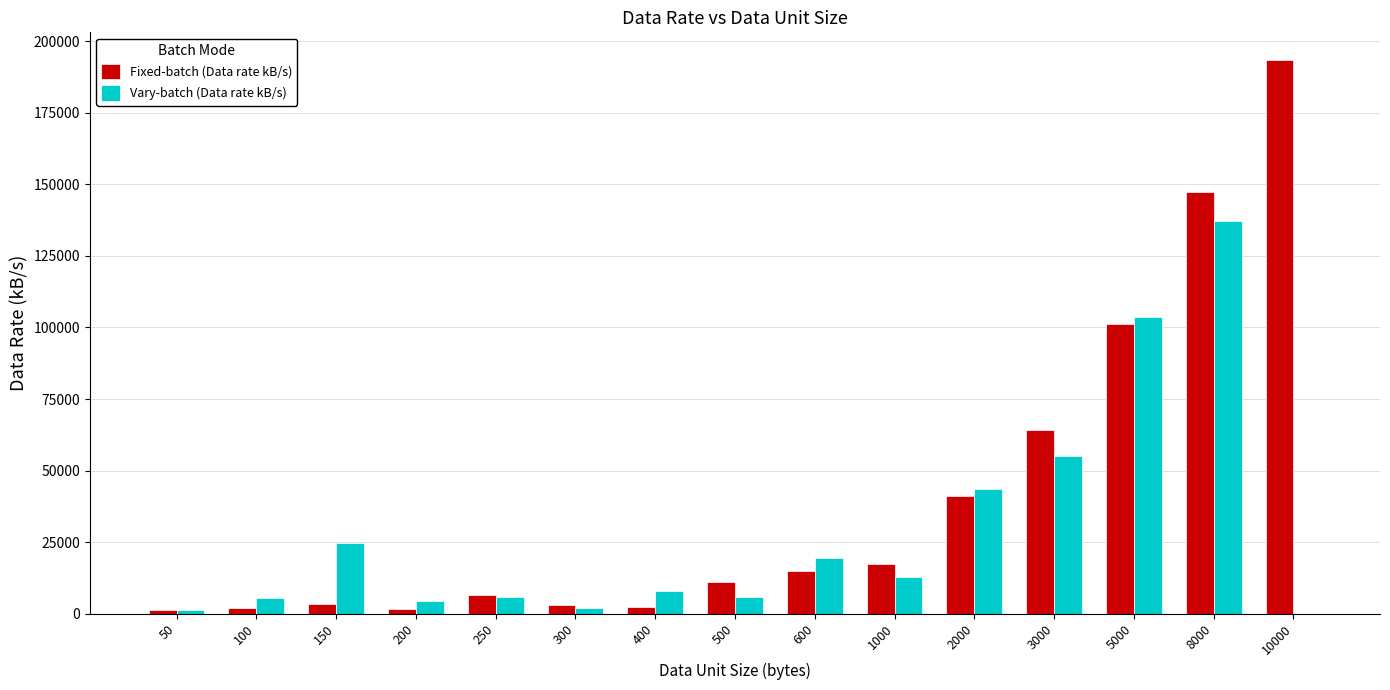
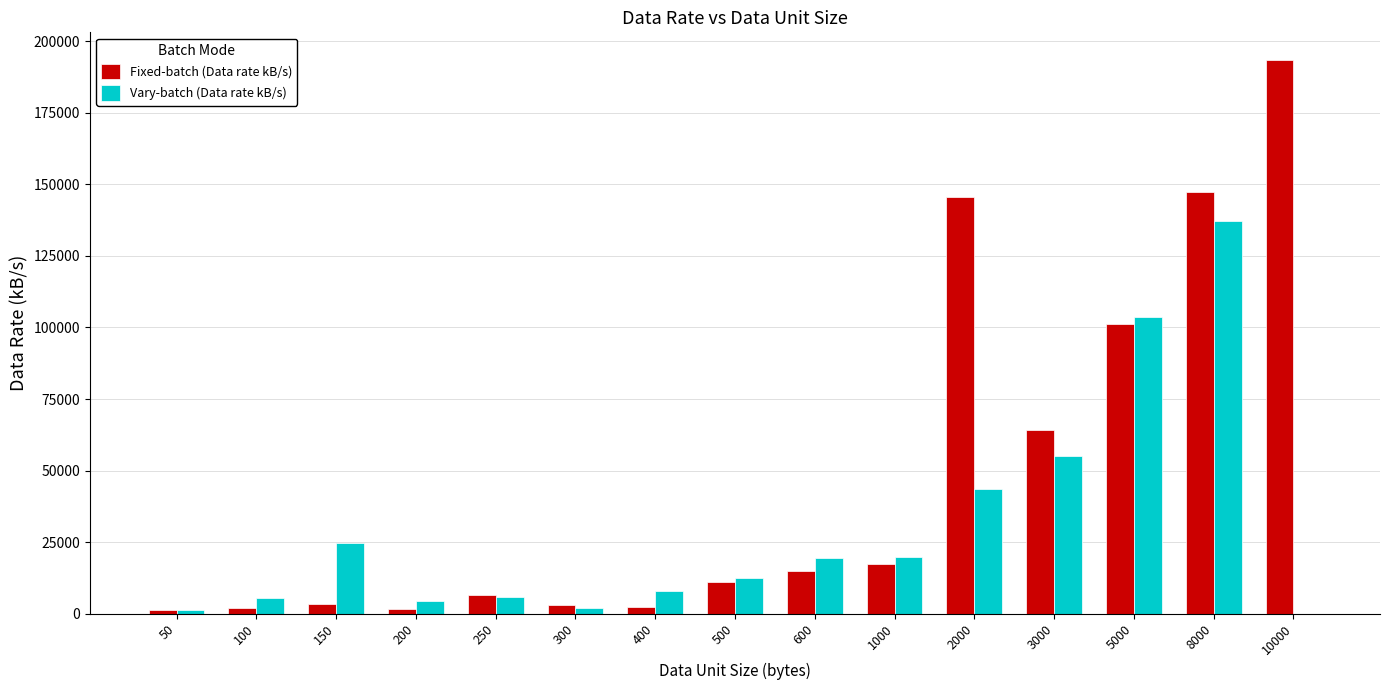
  {
    "Fixed-batch (Data rate kB/s)": {
      "50": 1000,
      "100": 2000,
      "150": 3000,
      "200": 2000,
      "250": 7000,
      "300": 3000,
      "400": 2000,
      "500": 11000,
      "600": 15000,
      "1000": 17000,
-     "2000": 41000,
+     "2000": 146000,
      "3000": 64000,
      "5000": 101000,
      "8000": 147000,
      "10000": 194000
    },
    "Vary-batch (Data rate kB/s)": {
      "50": 1000,
      "100": 5000,
      "150": 25000,
      "200": 4000,
      "250": 6000,
      "300": 2000,
      "400": 8000,
-     "500": 6000,
+     "500": 12000,
      "600": 19000,
-     "1000": 13000,
+     "1000": 20000,
      "2000": 43000,
      "3000": 55000,
      "5000": 104000,
      "8000": 137000,
      "10000": 0
    }
  }
